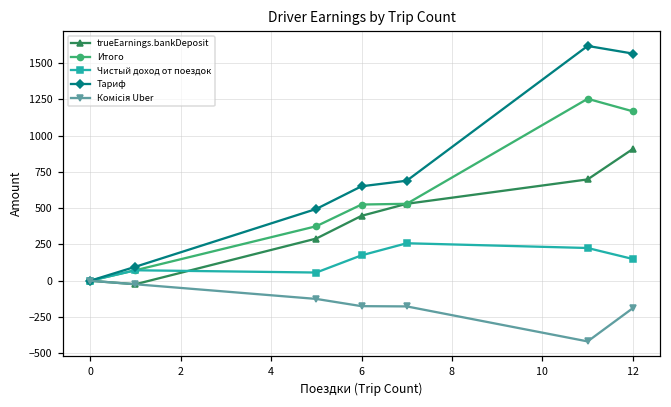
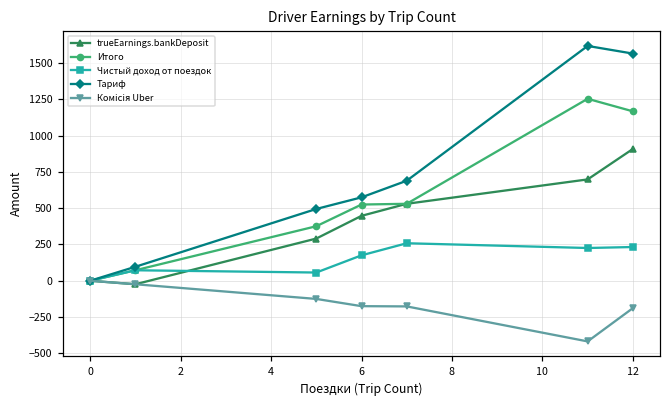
  {
    "Чистый доход от поездок": {
      "6": 180,
-     "12": 150
+     "12": 230
    },
    "Тариф": {
-     "6": 650,
+     "6": 570,
      "12": 1570
    },
    "Комісія Uber": {
      "6": -180,
      "12": -190
    }
  }
